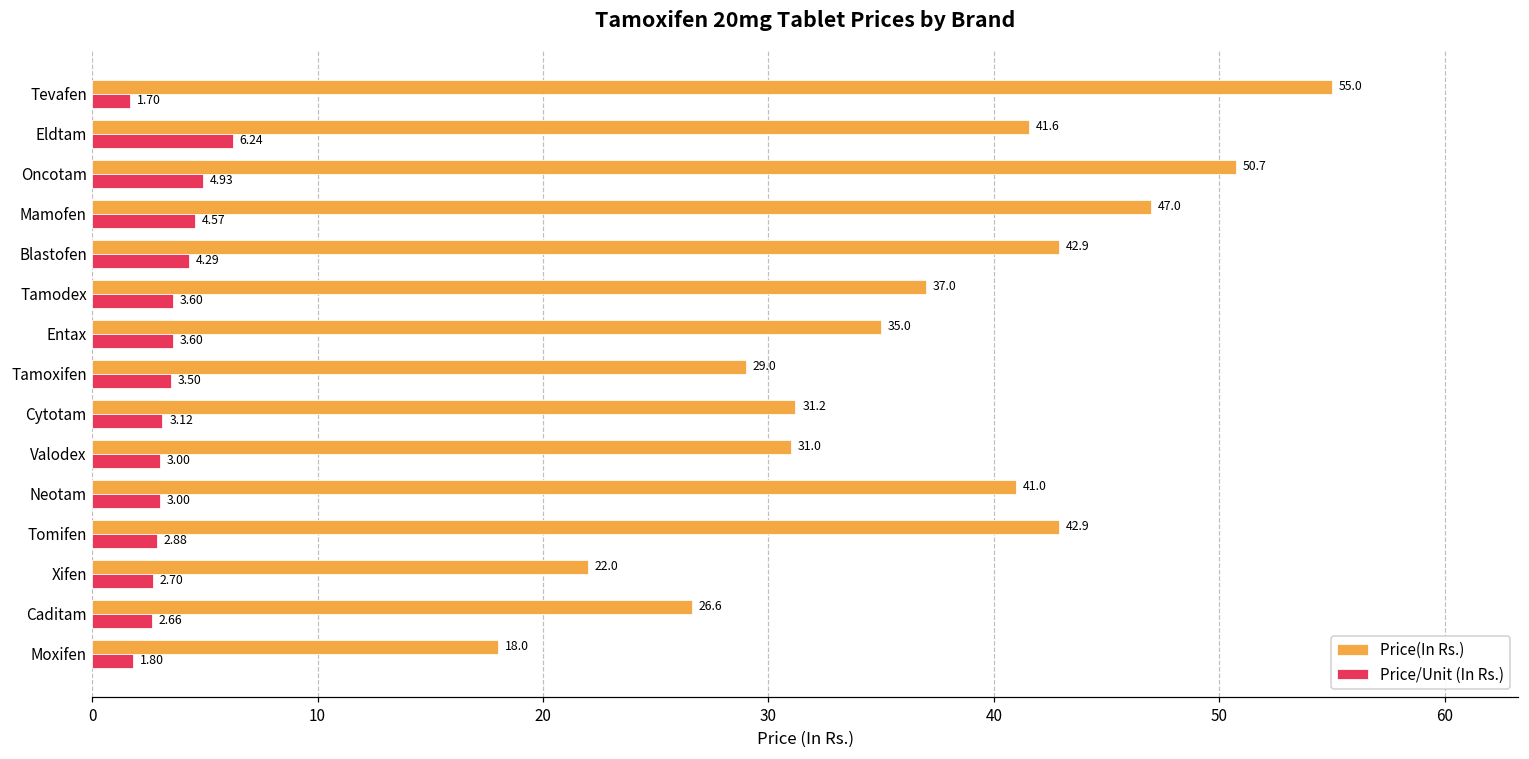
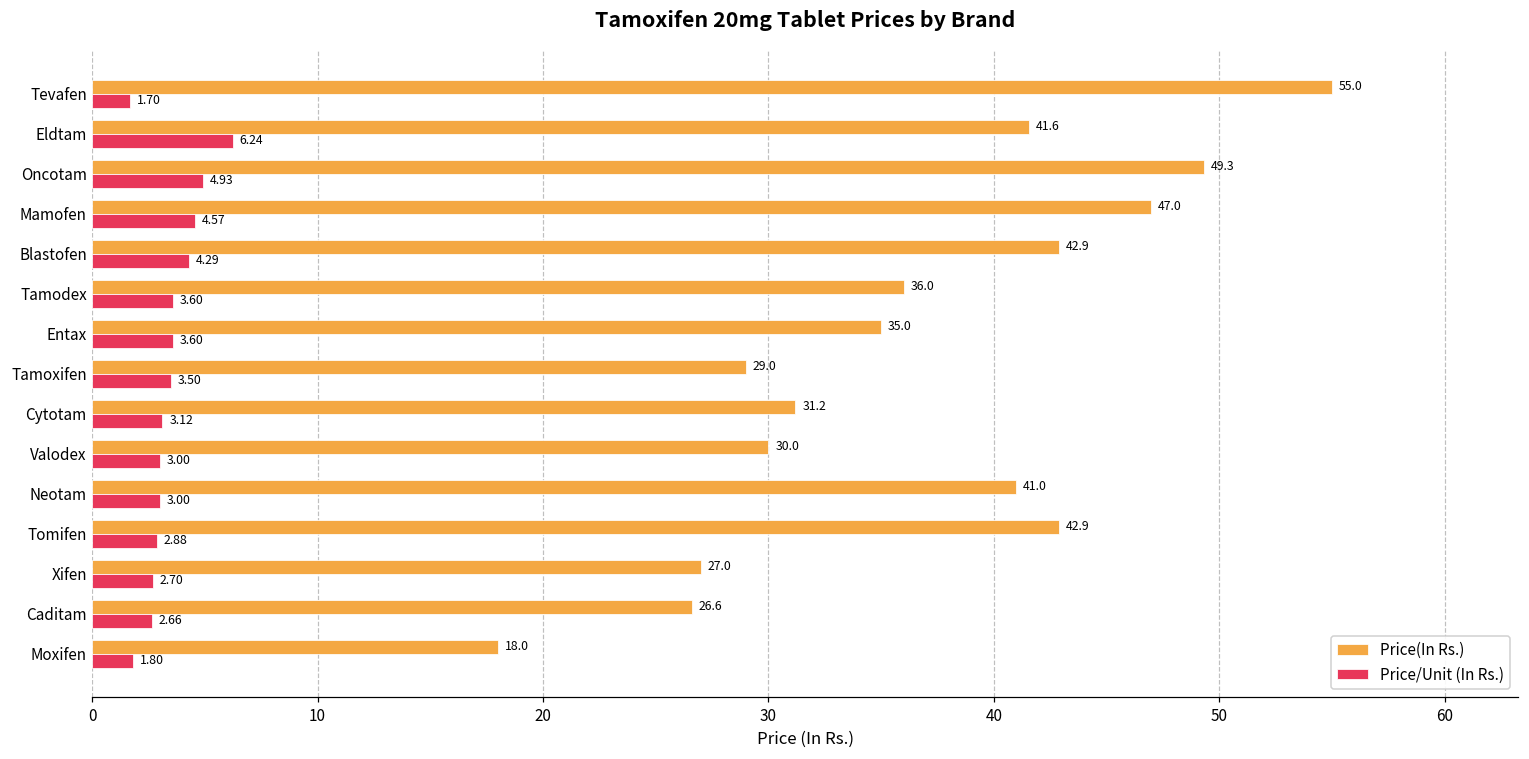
  {
    "Price(In Rs.)": {
      "Tevafen": 55.0,
      "Eldtam": 41.6,
-     "Oncotam": 50.7,
+     "Oncotam": 49.3,
      "Mamofen": 47.0,
      "Blastofen": 42.9,
-     "Tamodex": 37.0,
+     "Tamodex": 36.0,
      "Entax": 35.0,
      "Tamoxifen": 29.0,
      "Cytotam": 31.2,
-     "Valodex": 31.0,
+     "Valodex": 30.0,
      "Neotam": 41.0,
      "Tomifen": 42.9,
-     "Xifen": 22.0,
+     "Xifen": 27.0,
      "Caditam": 26.6,
      "Moxifen": 18.0
    },
    "Price/Unit (In Rs.)": {
      "Tevafen": 1.70,
      "Eldtam": 6.24,
      "Oncotam": 4.93,
      "Mamofen": 4.57,
      "Blastofen": 4.29,
      "Tamodex": 3.60,
      "Entax": 3.60,
      "Tamoxifen": 3.50,
      "Cytotam": 3.12,
      "Valodex": 3.00,
      "Neotam": 3.00,
      "Tomifen": 2.88,
      "Xifen": 2.70,
      "Caditam": 2.66,
      "Moxifen": 1.80
    }
  }
